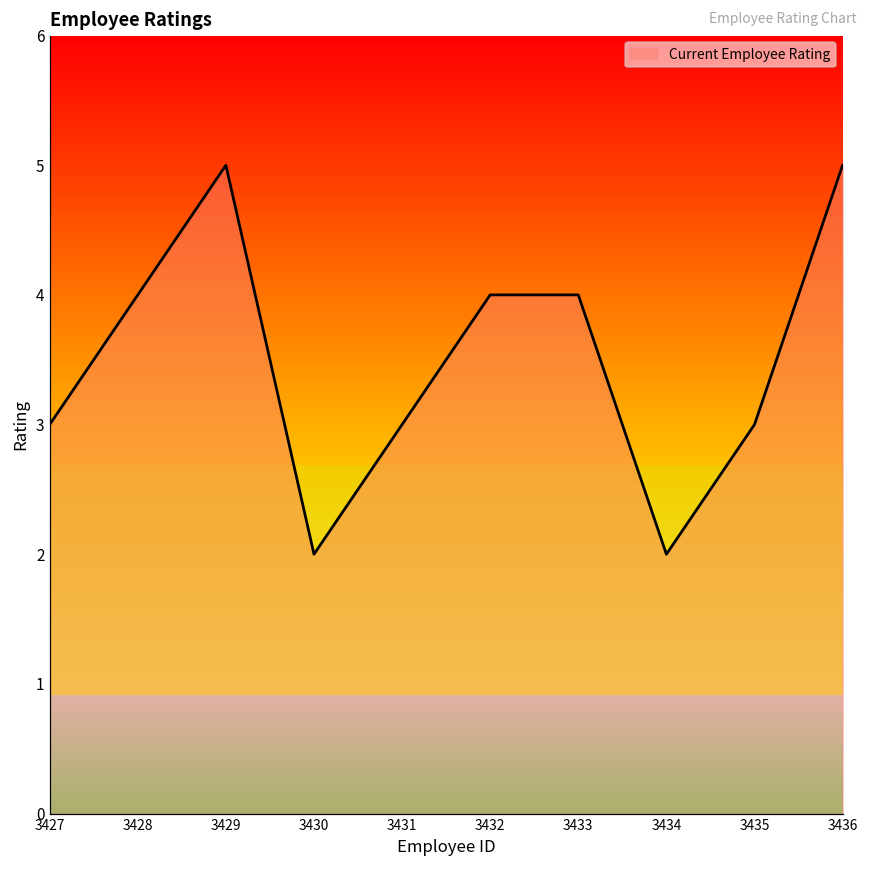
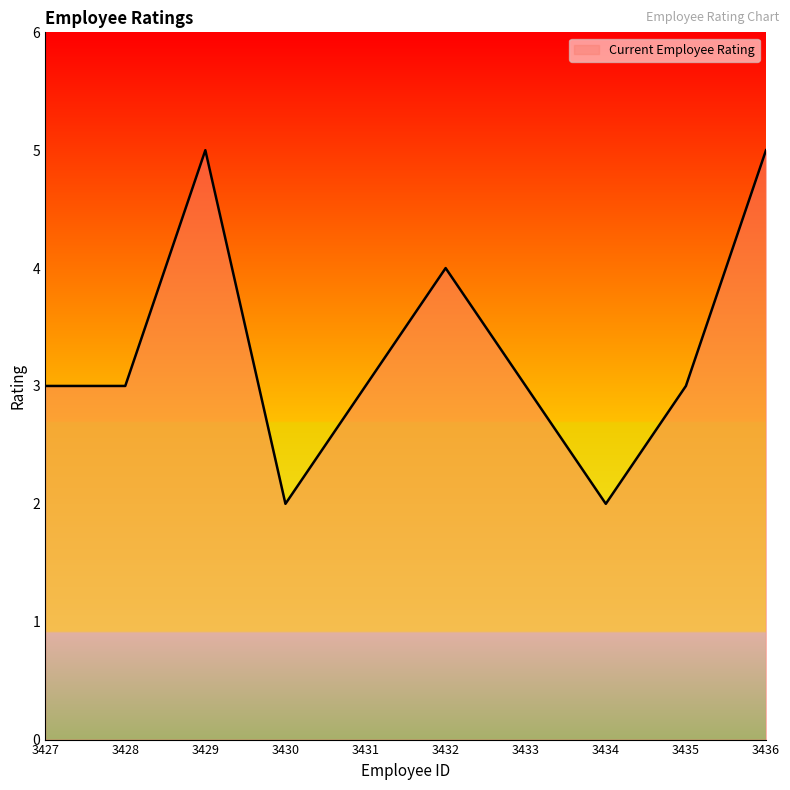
  {
    "3427": 3,
-   "3428": 4,
+   "3428": 3,
    "3429": 5,
    "3430": 2,
    "3431": 3,
    "3432": 4,
-   "3433": 4,
+   "3433": 3,
    "3434": 2,
    "3435": 3,
    "3436": 5
  }
